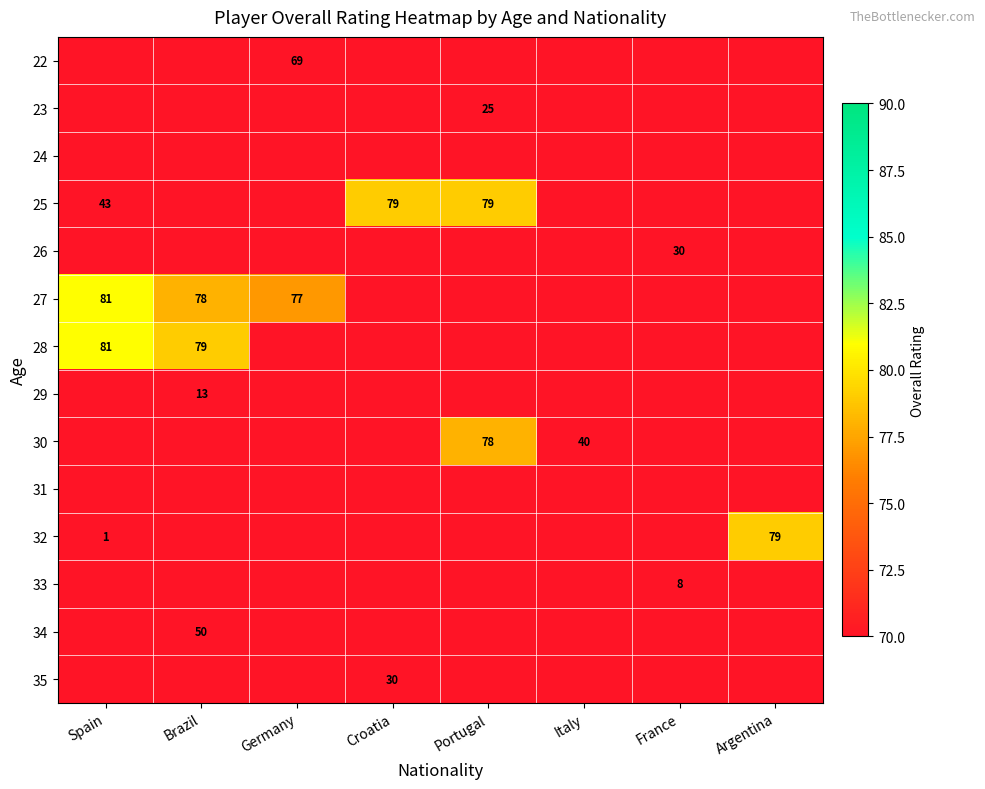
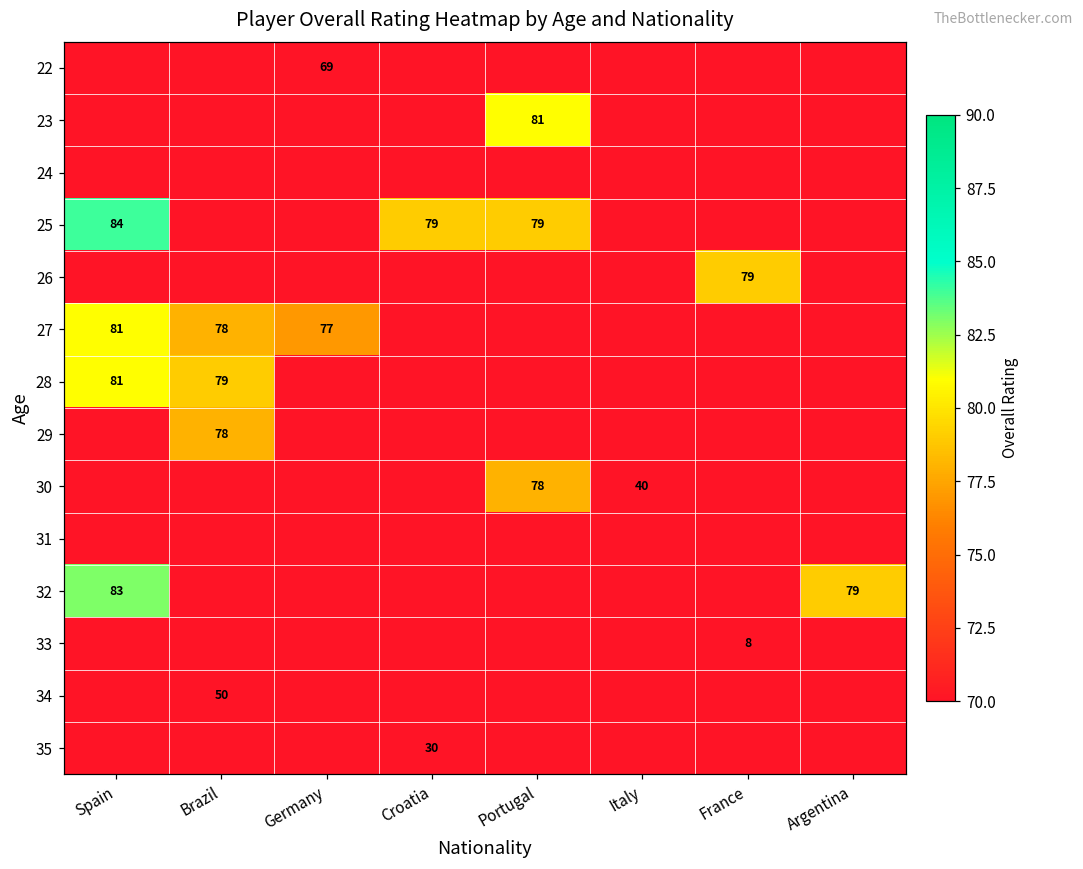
  {
    "22": {
      "Germany": 69
    },
    "23": {
-     "Portugal": 25
+     "Portugal": 81
    },
    "25": {
-     "Spain": 43,
+     "Spain": 84,
      "Croatia": 79,
      "Portugal": 79
    },
    "26": {
-     "France": 30
+     "France": 79
    },
    "27": {
      "Spain": 81,
      "Brazil": 78,
      "Germany": 77
    },
    "28": {
      "Spain": 81,
      "Brazil": 79
    },
    "29": {
-     "Brazil": 13
+     "Brazil": 78
    },
    "30": {
      "Portugal": 78,
      "Italy": 40
    },
    "32": {
-     "Spain": 1,
+     "Spain": 83,
      "Argentina": 79
    },
    "33": {
      "France": 8
    },
    "34": {
      "Brazil": 50
    },
    "35": {
      "Croatia": 30
    }
  }
